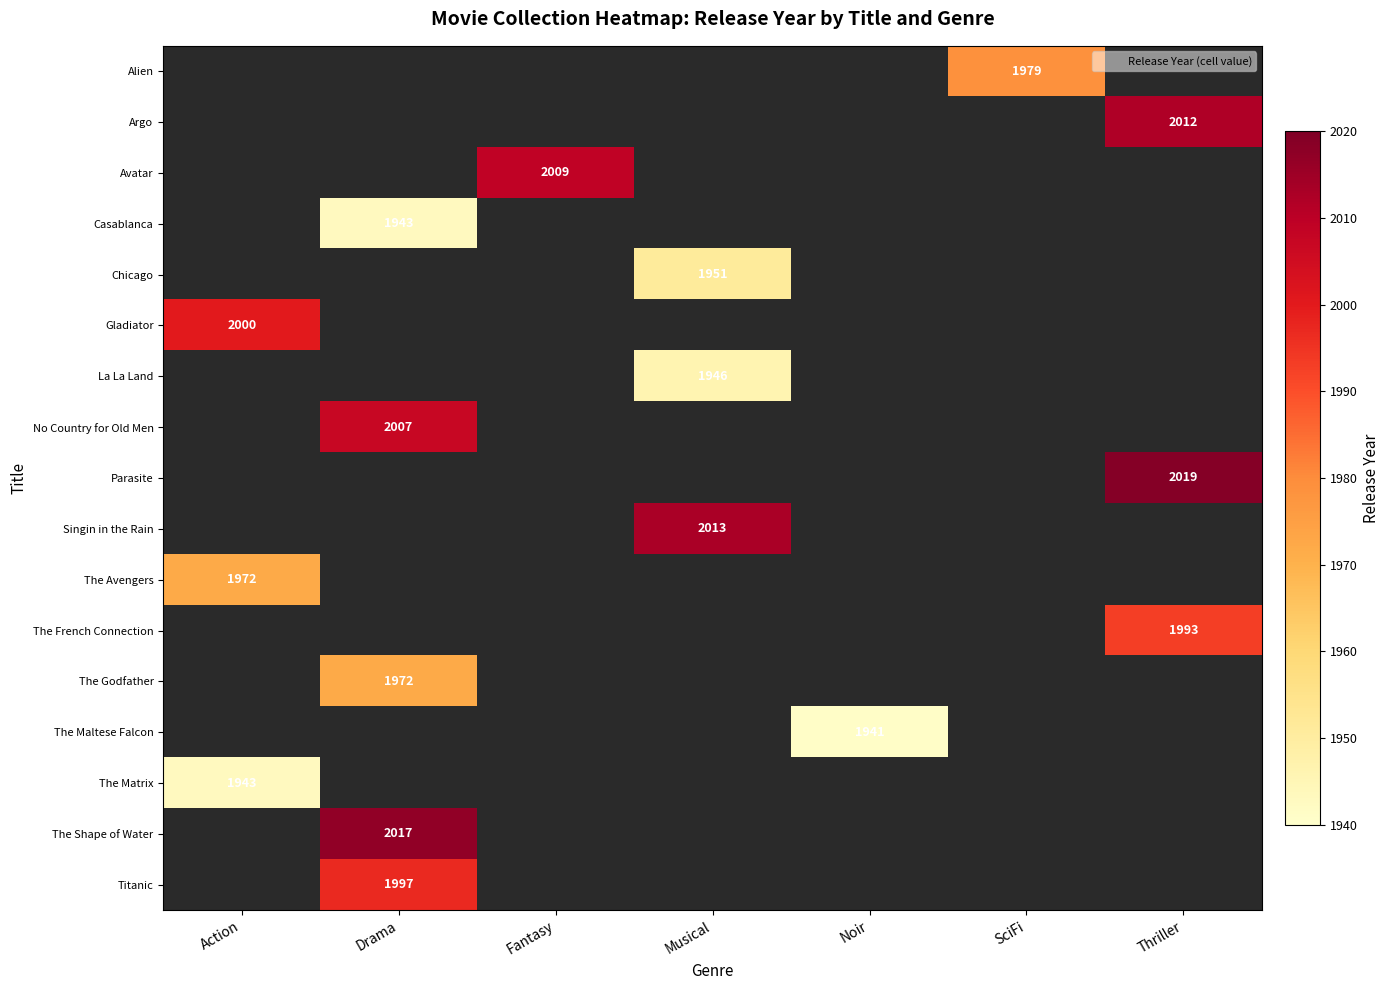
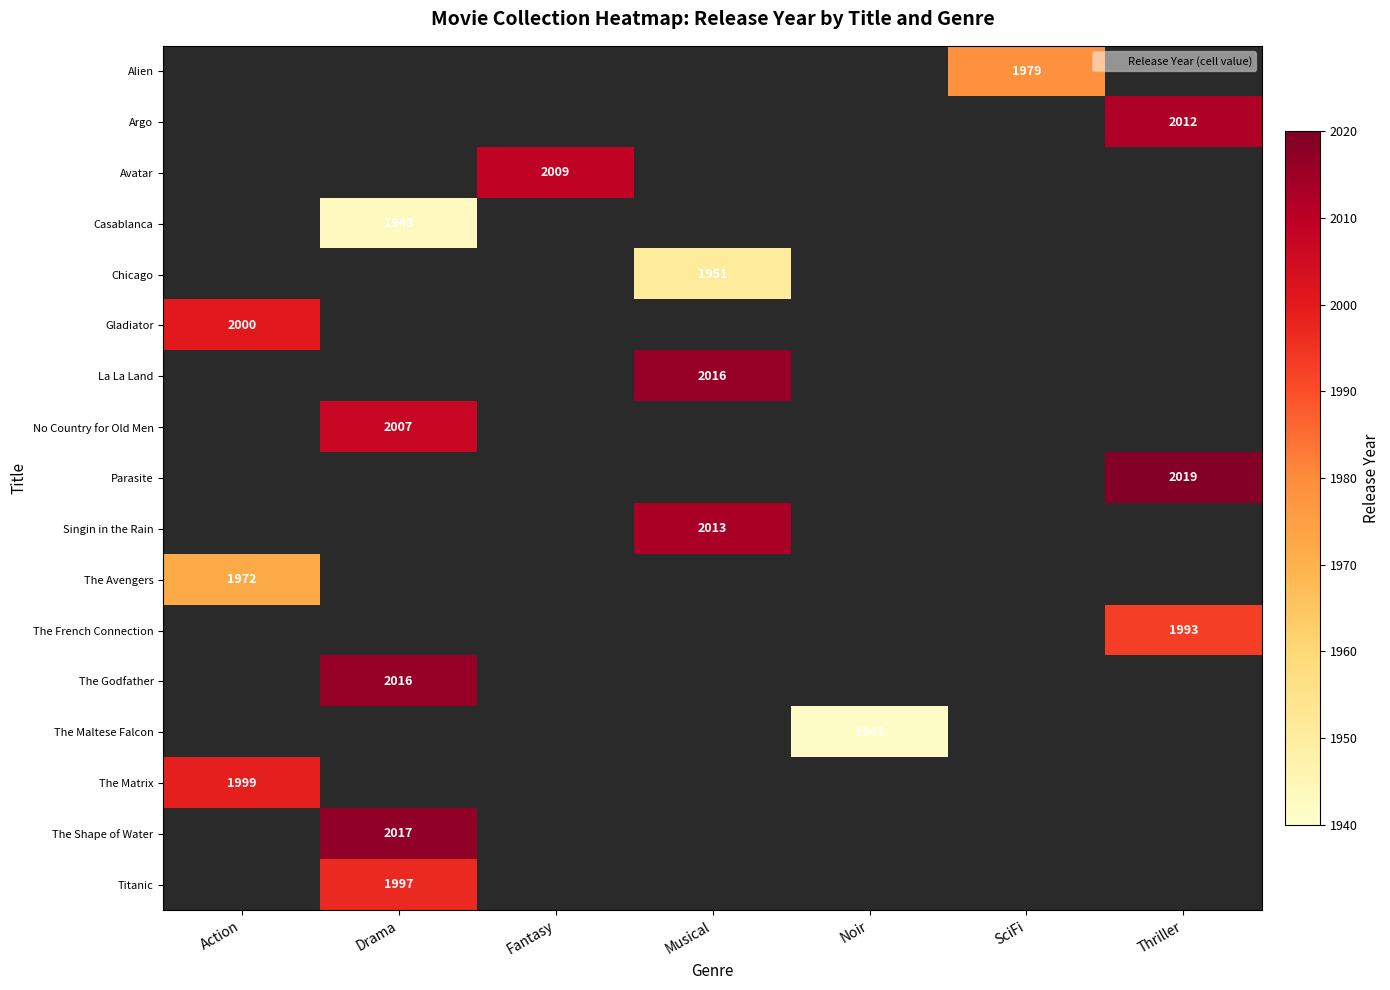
  {
    "Alien": {
      "SciFi": 1979
    },
    "Argo": {
      "Thriller": 2012
    },
    "Avatar": {
      "Fantasy": 2009
    },
    "Casablanca": {
      "Drama": 1943
    },
    "Chicago": {
      "Musical": 1951
    },
    "Gladiator": {
      "Action": 2000
    },
    "La La Land": {
-     "Musical": 1946
+     "Musical": 2016
    },
    "No Country for Old Men": {
      "Drama": 2007
    },
    "Parasite": {
      "Thriller": 2019
    },
    "Singin in the Rain": {
      "Musical": 2013
    },
    "The Avengers": {
      "Action": 1972
    },
    "The French Connection": {
      "Thriller": 1993
    },
    "The Godfather": {
-     "Drama": 1972
+     "Drama": 2016
    },
    "The Maltese Falcon": {
      "Noir": 1941
    },
    "The Matrix": {
-     "Action": 1943
+     "Action": 1999
    },
    "The Shape of Water": {
      "Drama": 2017
    },
    "Titanic": {
      "Drama": 1997
    }
  }
